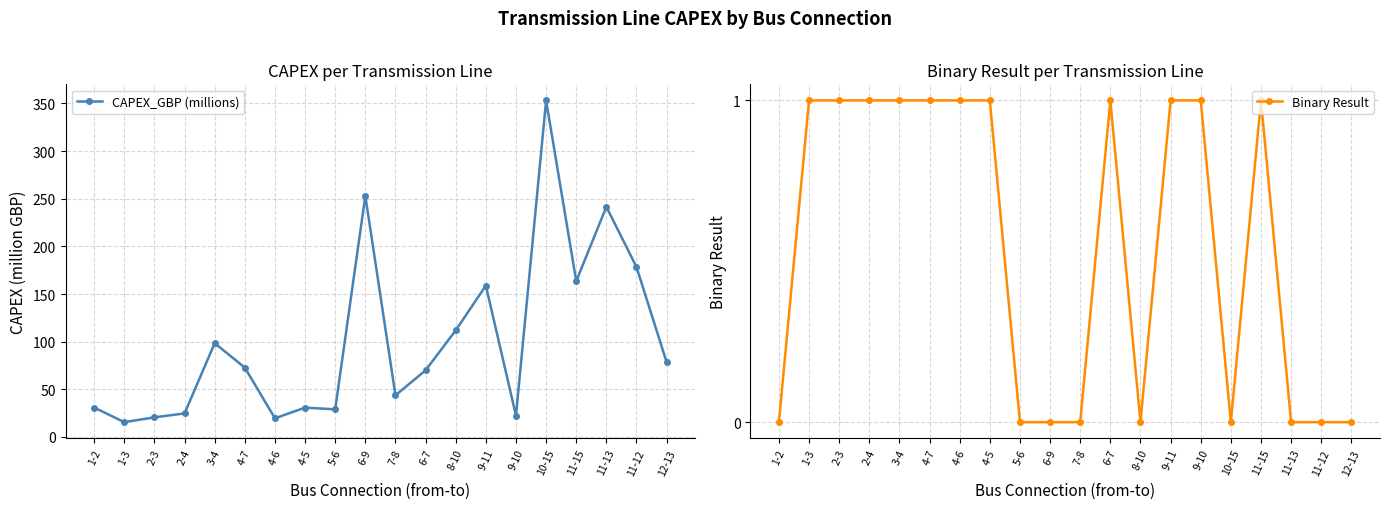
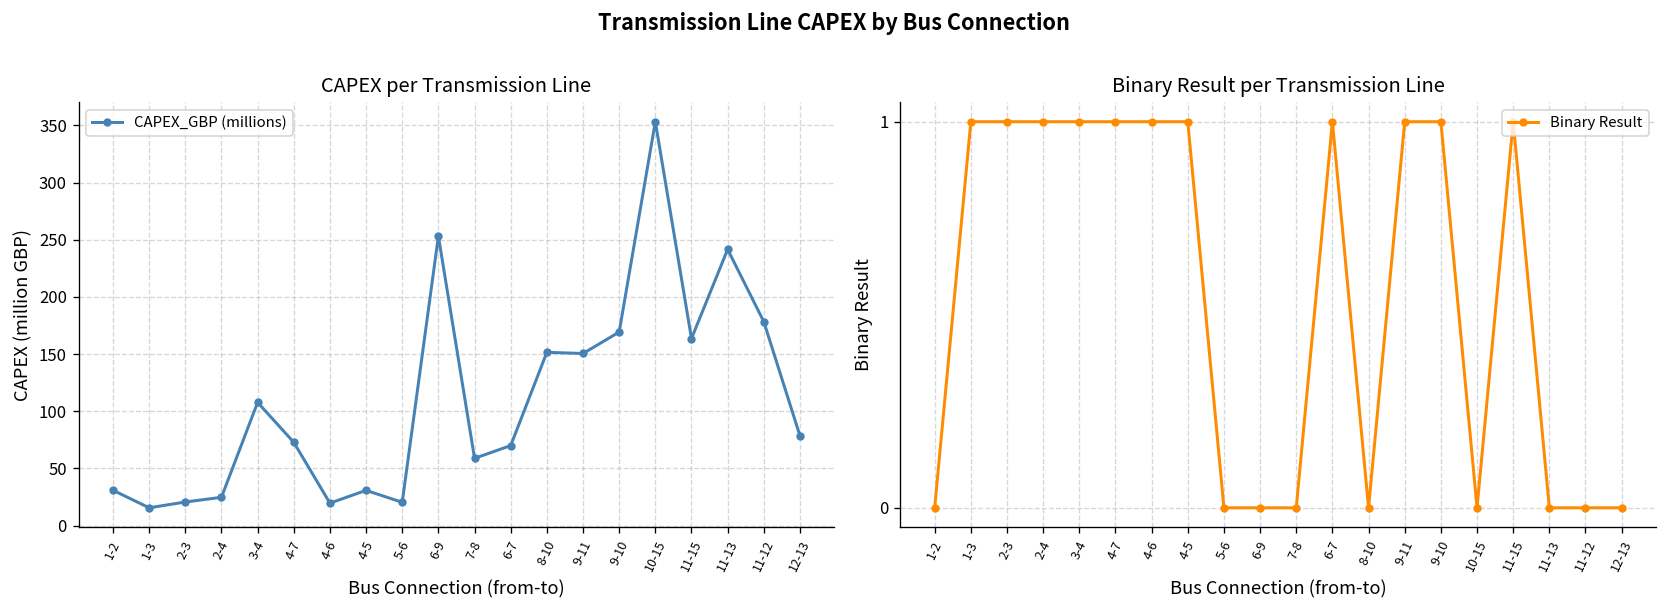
  {
    "CAPEX per Transmission Line": {
      "1-2": 30,
      "1-3": 20,
      "2-3": 20,
      "2-4": 20,
-     "3-4": 100,
+     "3-4": 110,
      "4-7": 70,
      "4-6": 20,
      "4-5": 30,
-     "5-6": 30,
+     "5-6": 20,
      "6-9": 250,
-     "7-8": 40,
+     "7-8": 60,
      "6-7": 70,
-     "8-10": 110,
-     "9-11": 160,
-     "9-10": 20,
+     "8-10": 150,
+     "9-11": 150,
+     "9-10": 170,
      "10-15": 350,
      "11-15": 160,
      "11-13": 240,
      "11-12": 180,
      "12-13": 80
    },
    "Binary Result per Transmission Line": {
      "1-2": 0.00,
      "1-3": 1.00,
      "2-3": 1.00,
      "2-4": 1.00,
      "3-4": 1.00,
      "4-7": 1.00,
      "4-6": 1.00,
      "4-5": 1.00,
      "5-6": 0.00,
      "6-9": 0.00,
      "7-8": 0.00,
      "6-7": 1.00,
      "8-10": 0.00,
      "9-11": 1.00,
      "9-10": 1.00,
      "10-15": 0.00,
      "11-13": 0.00,
      "11-12": 0.00,
      "12-13": 0.00
    }
  }
